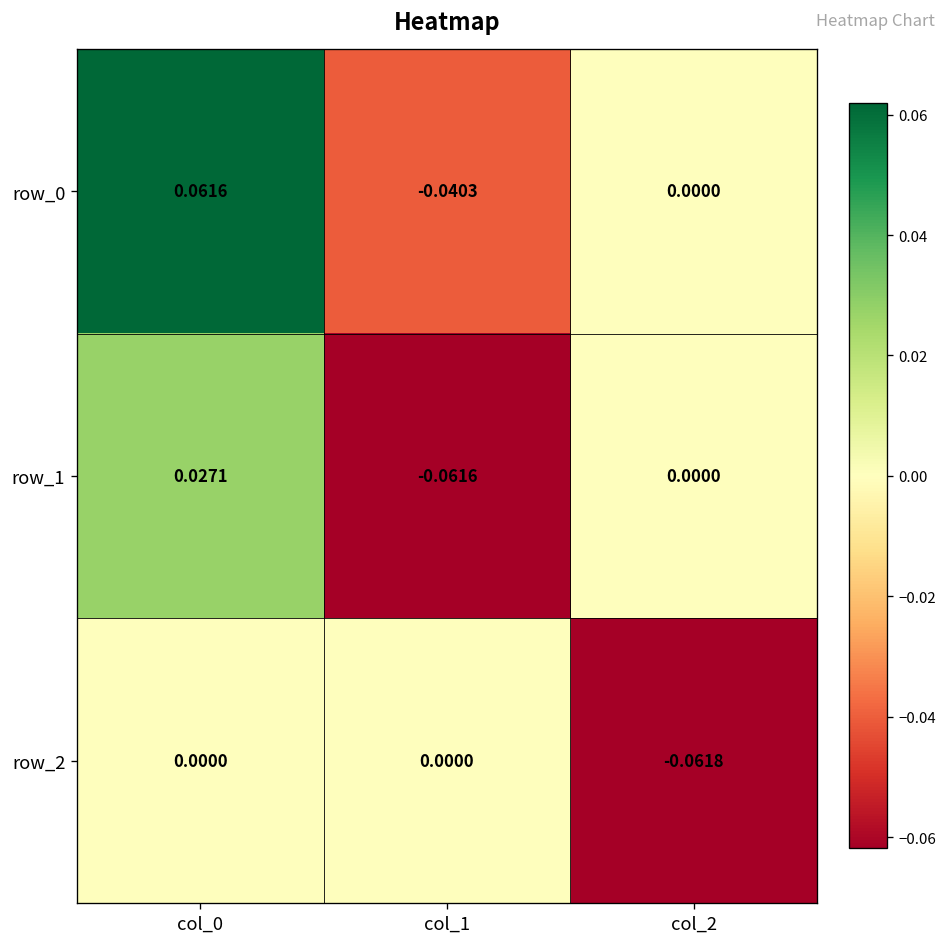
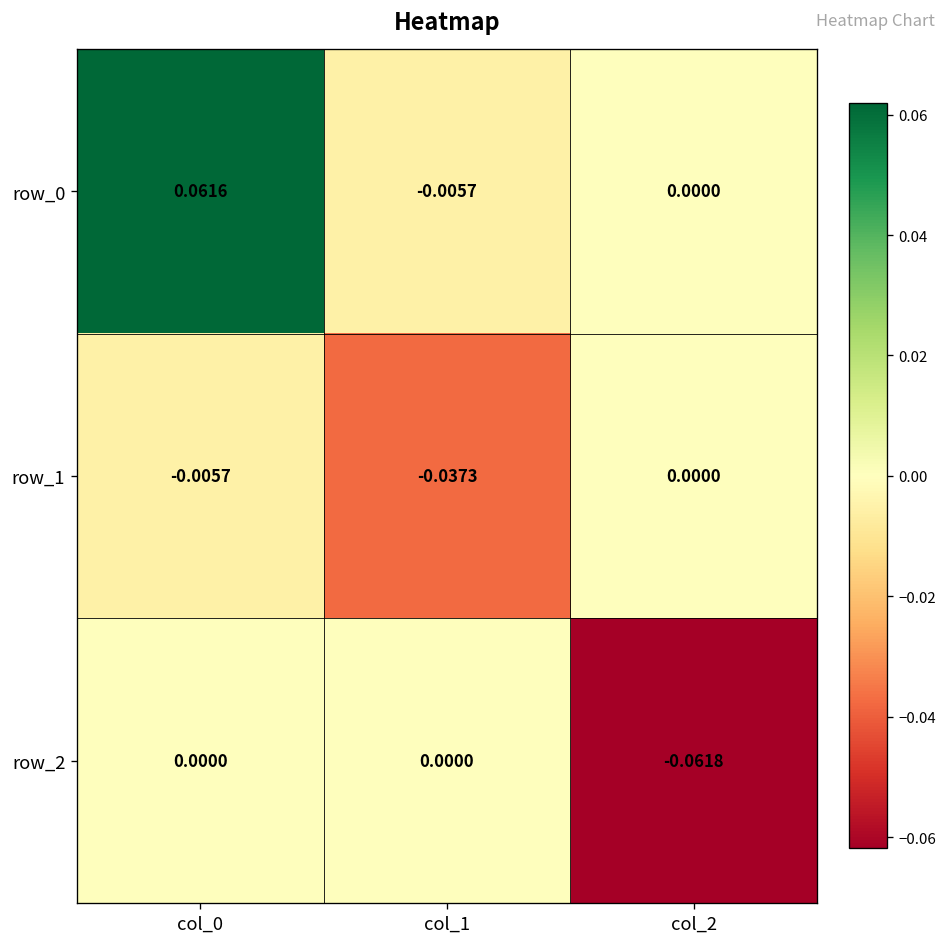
  {
    "row_0": {
      "col_0": 0.0616,
-     "col_1": -0.0403,
+     "col_1": -0.0057,
      "col_2": 0.0000
    },
    "row_1": {
-     "col_0": 0.0271,
-     "col_1": -0.0616,
+     "col_0": -0.0057,
+     "col_1": -0.0373,
      "col_2": 0.0000
    },
    "row_2": {
      "col_0": 0.0000,
      "col_1": 0.0000,
      "col_2": -0.0618
    }
  }
